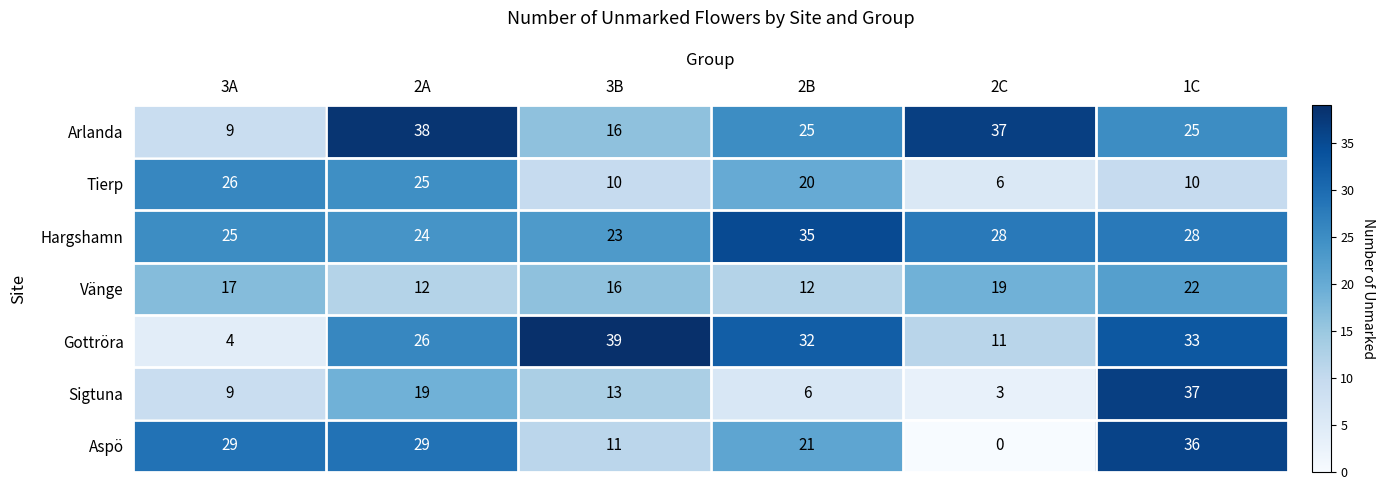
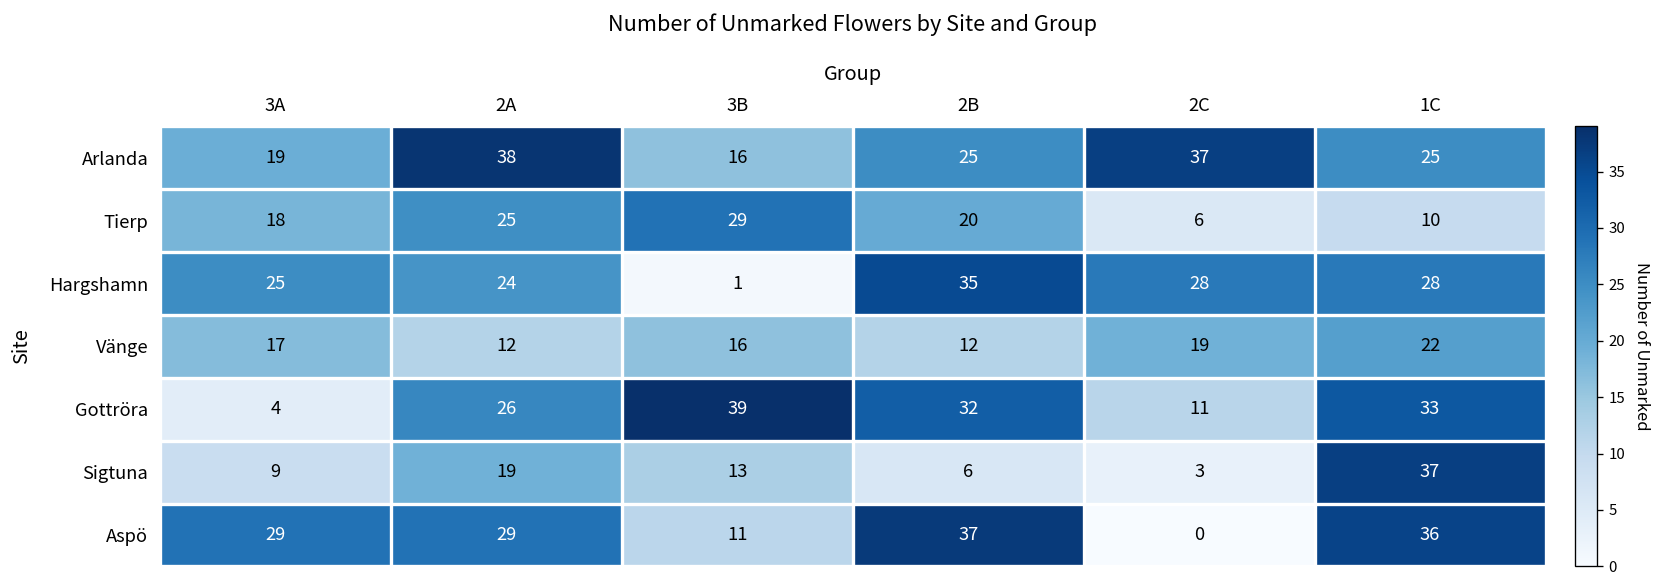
  {
    "Arlanda": {
-     "3A": 9,
+     "3A": 19,
      "2A": 38,
      "3B": 16,
      "2B": 25,
      "2C": 37,
      "1C": 25
    },
    "Tierp": {
-     "3A": 26,
+     "3A": 18,
      "2A": 25,
-     "3B": 10,
+     "3B": 29,
      "2B": 20,
      "2C": 6,
      "1C": 10
    },
    "Hargshamn": {
      "3A": 25,
      "2A": 24,
-     "3B": 23,
+     "3B": 1,
      "2B": 35,
      "2C": 28,
      "1C": 28
    },
    "Vänge": {
      "3A": 17,
      "2A": 12,
      "3B": 16,
      "2B": 12,
      "2C": 19,
      "1C": 22
    },
    "Gottröra": {
      "3A": 4,
      "2A": 26,
      "3B": 39,
      "2B": 32,
      "2C": 11,
      "1C": 33
    },
    "Sigtuna": {
      "3A": 9,
      "2A": 19,
      "3B": 13,
      "2B": 6,
      "2C": 3,
      "1C": 37
    },
    "Aspö": {
      "3A": 29,
      "2A": 29,
      "3B": 11,
-     "2B": 21,
+     "2B": 37,
      "2C": 0,
      "1C": 36
    }
  }
